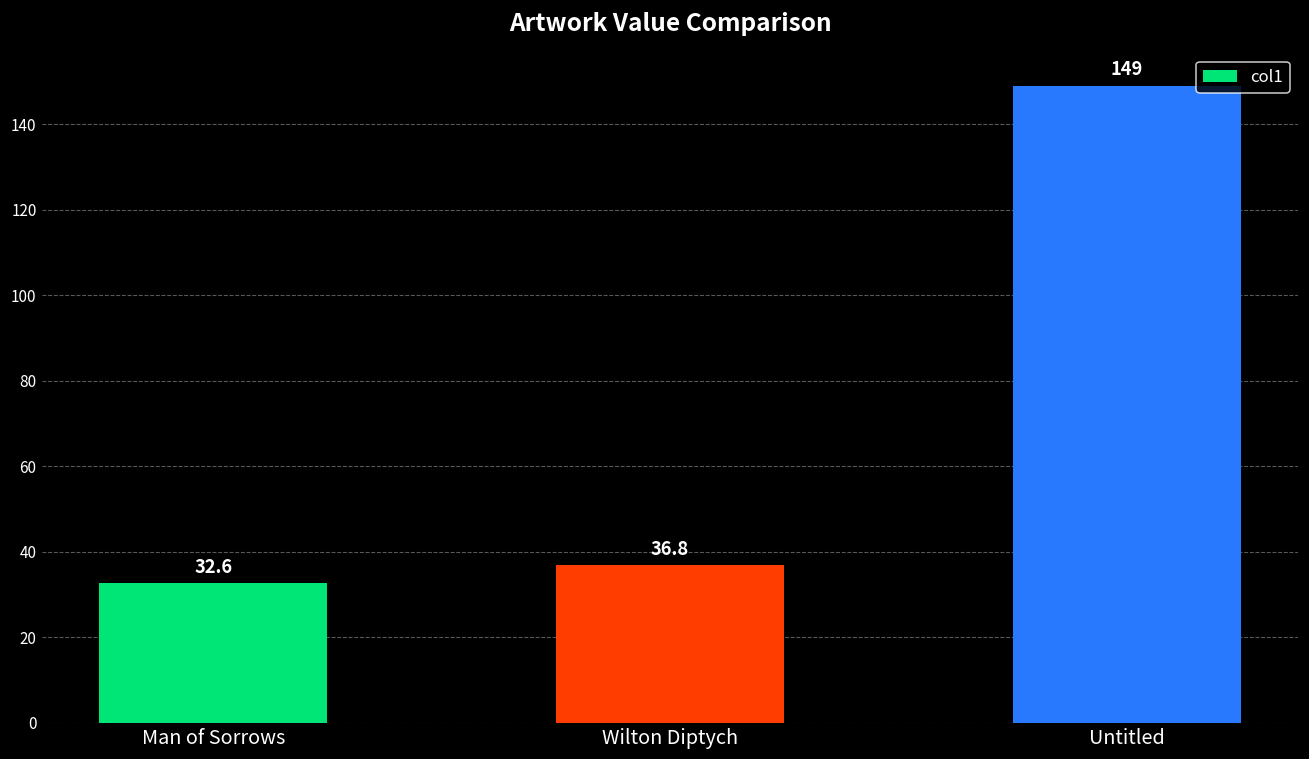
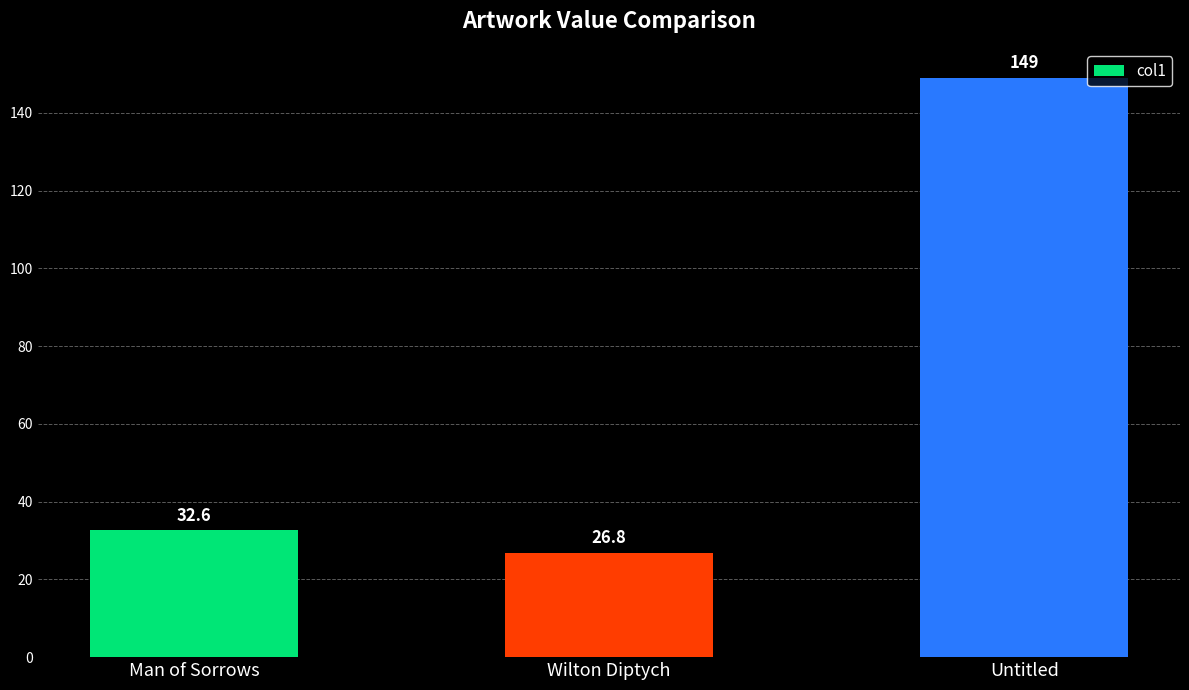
  {
    "Man of Sorrows": 32.6,
-   "Wilton Diptych": 36.8,
+   "Wilton Diptych": 26.8,
    "Untitled": 149
  }
